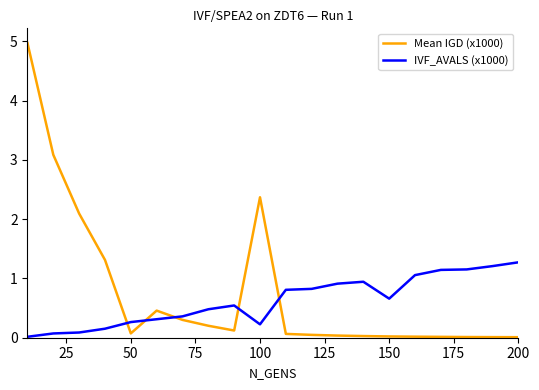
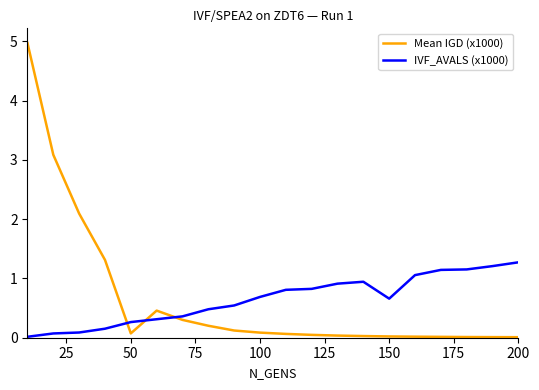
  {
    "Mean IGD (x1000)": {
      "50": 0.1,
-     "100": 2.4,
+     "100": 0.1,
      "150": 0.0,
      "200": 0.0
    },
    "IVF_AVALS (x1000)": {
      "50": 0.3,
-     "100": 0.2,
+     "100": 0.7,
      "150": 0.7,
      "200": 1.3
    }
  }
